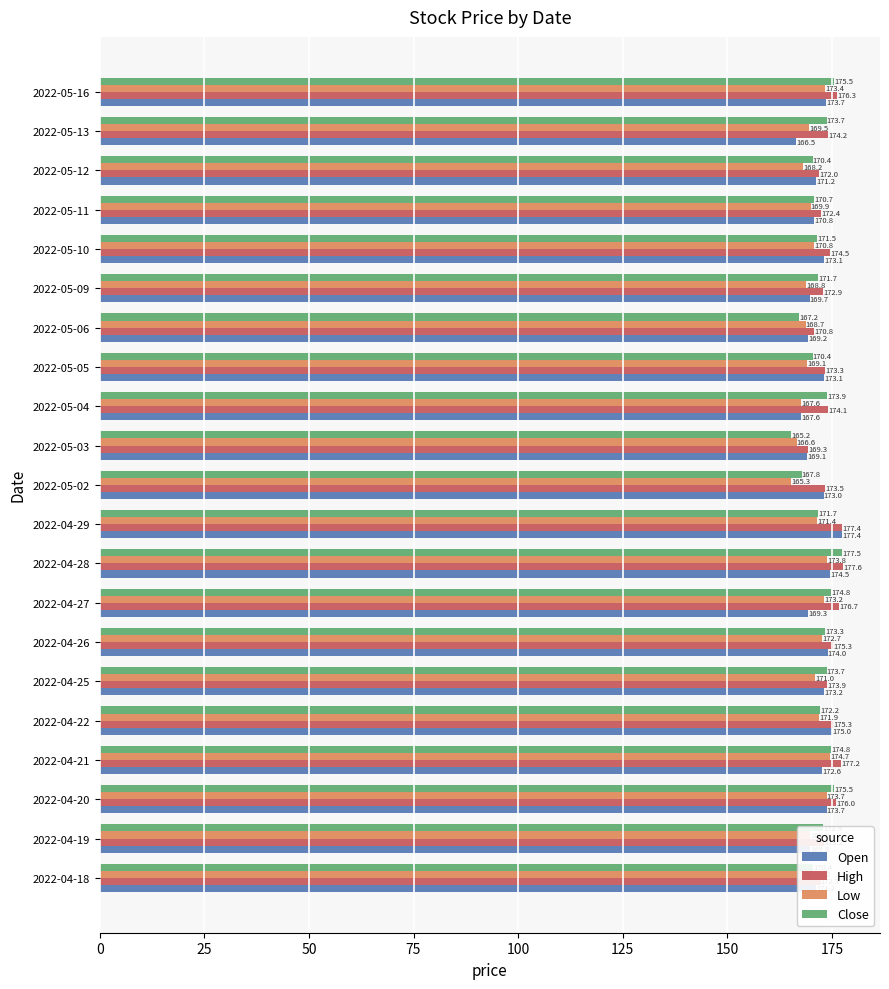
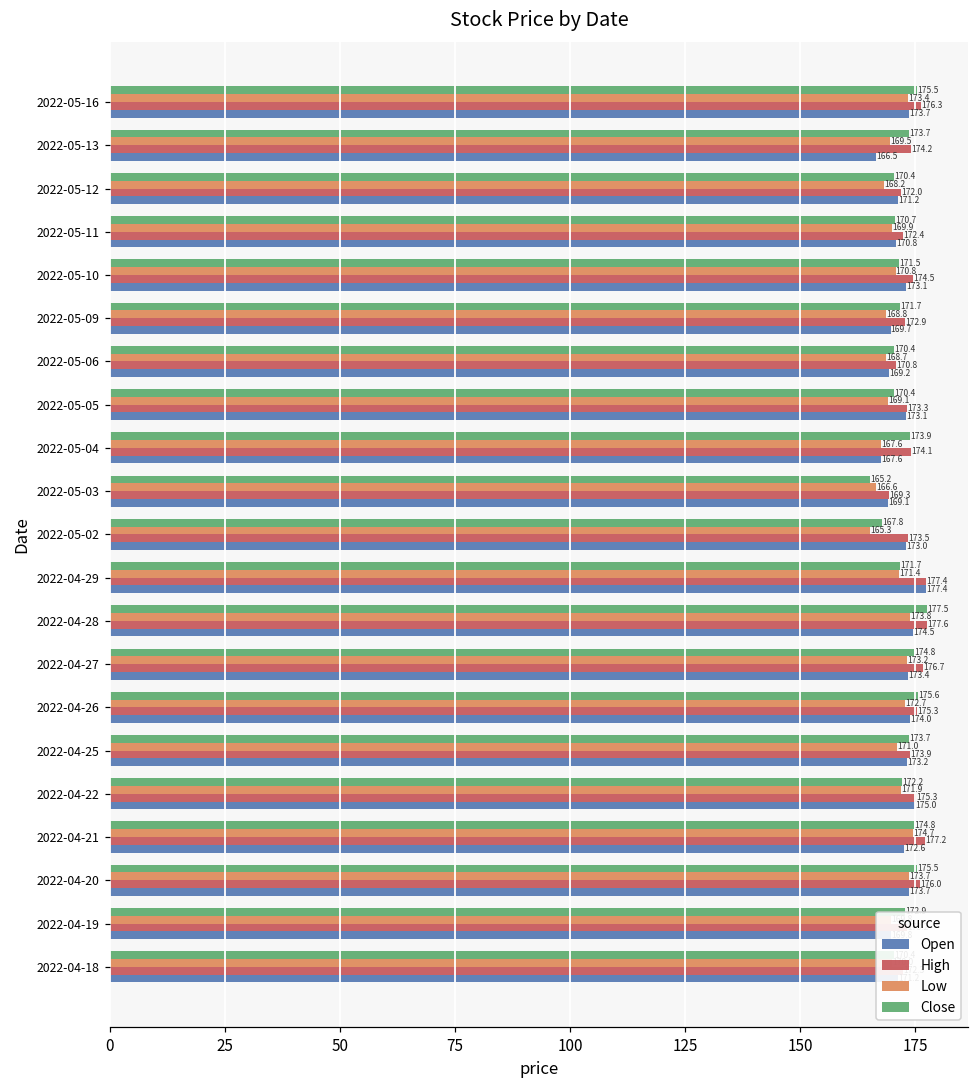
  {
    "Open": {
      "2022-05-16": 173.7,
      "2022-05-13": 166.5,
      "2022-05-12": 171.2,
      "2022-05-11": 170.8,
      "2022-05-10": 173.1,
      "2022-05-09": 169.7,
      "2022-05-06": 169.2,
      "2022-05-05": 173.1,
      "2022-05-04": 167.6,
      "2022-05-03": 169.1,
      "2022-05-02": 173.0,
      "2022-04-29": 177.4,
      "2022-04-28": 174.5,
-     "2022-04-27": 169.3,
+     "2022-04-27": 173.4,
      "2022-04-26": 174.0,
      "2022-04-25": 173.2,
      "2022-04-22": 175.0,
      "2022-04-21": 172.6,
      "2022-04-20": 173.7
    },
    "Close": {
      "2022-05-16": 175.5,
      "2022-05-13": 173.7,
      "2022-05-12": 170.4,
      "2022-05-11": 170.7,
      "2022-05-10": 171.5,
      "2022-05-09": 171.7,
-     "2022-05-06": 167.2,
+     "2022-05-06": 170.4,
      "2022-05-05": 170.4,
      "2022-05-04": 173.9,
      "2022-05-03": 165.2,
      "2022-05-02": 167.8,
      "2022-04-29": 171.7,
      "2022-04-28": 177.5,
      "2022-04-27": 174.8,
-     "2022-04-26": 173.3,
+     "2022-04-26": 175.6,
      "2022-04-25": 173.7,
      "2022-04-22": 172.2,
      "2022-04-21": 174.8,
      "2022-04-20": 175.5
    }
  }
